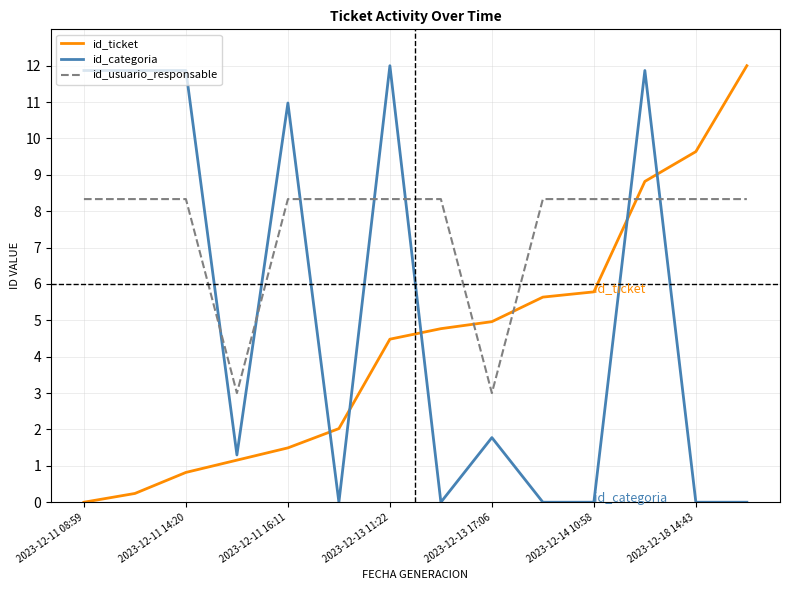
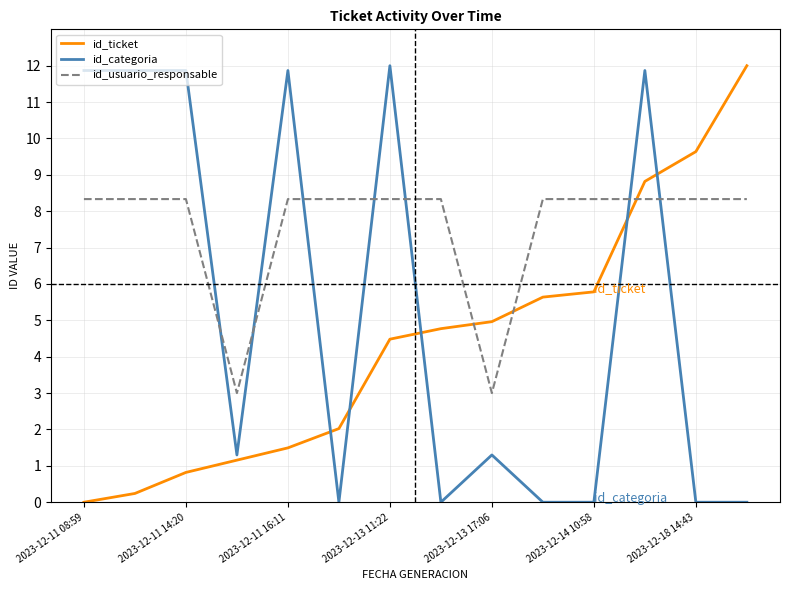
  {
    "id_ticket": {
      "2023-12-11 08:59": 0.0,
      "2023-12-11 14:20": 0.8,
      "2023-12-11 16:11": 1.5,
      "2023-12-13 11:22": 4.5,
      "2023-12-13 17:06": 5.0,
      "2023-12-14 10:58": 5.8,
      "2023-12-18 14:43": 9.6
    },
    "id_categoria": {
-     "2023-12-11 16:11": 11.0,
+     "2023-12-11 16:11": 11.9,
      "2023-12-13 11:22": 12.0,
-     "2023-12-13 17:06": 1.8,
+     "2023-12-13 17:06": 1.3,
      "2023-12-14 10:58": 0.0,
      "2023-12-18 14:43": 0.0
    },
    "id_usuario_responsable": {
      "2023-12-11 08:59": 8.3,
      "2023-12-11 14:20": 8.3,
      "2023-12-11 16:11": 8.3,
      "2023-12-13 11:22": 8.3,
      "2023-12-13 17:06": 3.0,
      "2023-12-14 10:58": 8.3,
      "2023-12-18 14:43": 8.3
    }
  }
